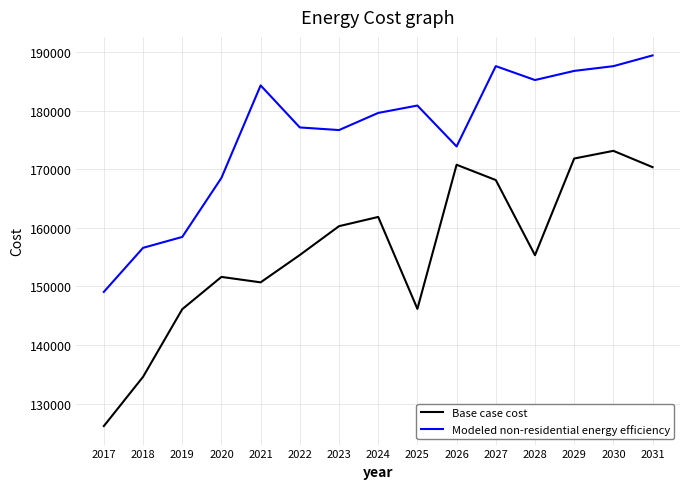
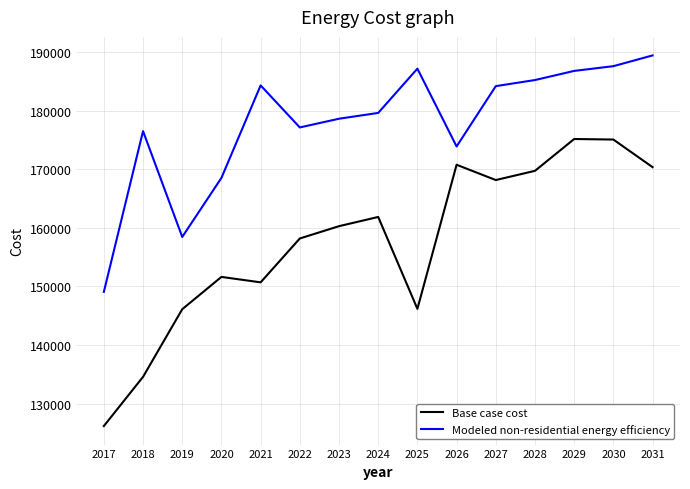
  {
    "Base case cost": {
      "2017": 126000,
      "2018": 135000,
      "2019": 146000,
      "2020": 152000,
      "2021": 151000,
-     "2022": 155000,
+     "2022": 158000,
      "2023": 160000,
      "2024": 162000,
      "2025": 146000,
      "2026": 171000,
      "2027": 168000,
-     "2028": 155000,
-     "2029": 172000,
-     "2030": 173000,
+     "2028": 170000,
+     "2029": 175000,
+     "2030": 175000,
      "2031": 170000
    },
    "Modeled non-residential energy efficiency": {
      "2017": 149000,
-     "2018": 157000,
+     "2018": 176000,
      "2019": 158000,
      "2020": 169000,
      "2021": 184000,
      "2022": 177000,
-     "2023": 177000,
+     "2023": 179000,
      "2024": 180000,
-     "2025": 181000,
+     "2025": 187000,
      "2026": 174000,
-     "2027": 188000,
+     "2027": 184000,
      "2028": 185000,
      "2029": 187000,
      "2030": 188000,
      "2031": 189000
    }
  }
